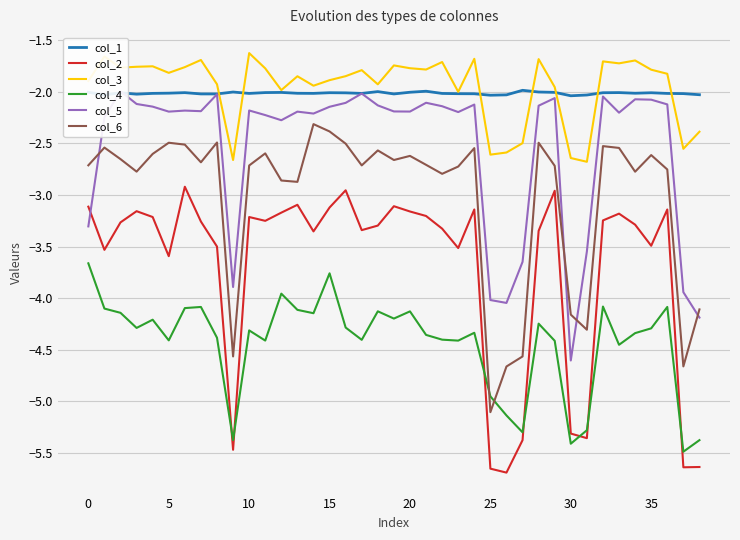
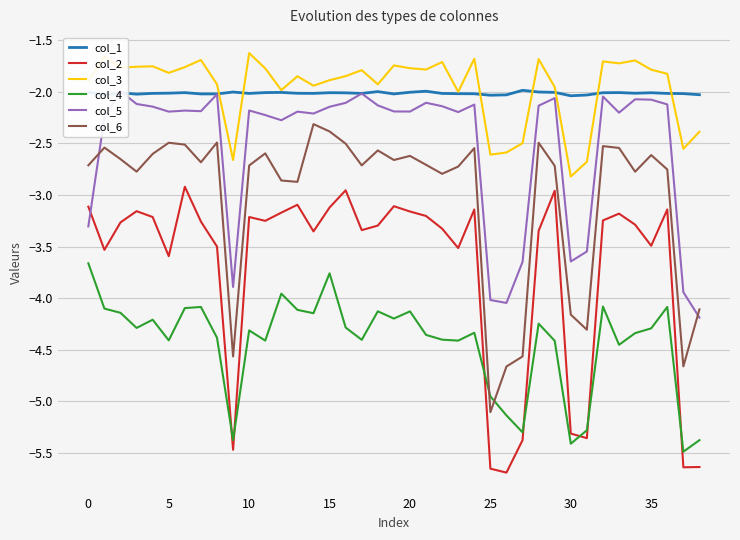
  {
    "col_1": {
      "5": -2.01,
      "10": -2.02,
      "15": -2.01,
      "20": -2.00,
      "25": -2.03,
      "30": -2.04,
      "35": -2.01
    },
    "col_2": {
      "0": -3.11,
      "5": -3.59,
      "10": -3.21,
      "15": -3.12,
      "20": -3.16,
      "25": -5.65,
      "30": -5.31,
      "35": -3.49
    },
    "col_3": {
      "5": -1.82,
      "10": -1.63,
      "15": -1.89,
      "20": -1.77,
      "25": -2.61,
-     "30": -2.64,
+     "30": -2.82,
      "35": -1.79
    },
    "col_4": {
      "0": -3.66,
      "5": -4.41,
      "10": -4.31,
      "15": -3.76,
      "20": -4.13,
      "25": -4.95,
      "30": -5.41,
      "35": -4.29
    },
    "col_5": {
      "0": -3.30,
      "5": -2.19,
      "10": -2.18,
      "15": -2.15,
      "20": -2.19,
      "25": -4.02,
-     "30": -4.60,
+     "30": -3.64,
      "35": -2.08
    },
    "col_6": {
      "0": -2.71,
      "5": -2.49,
      "10": -2.71,
      "15": -2.38,
      "20": -2.62,
      "25": -5.10,
      "30": -4.16,
      "35": -2.61
    }
  }
